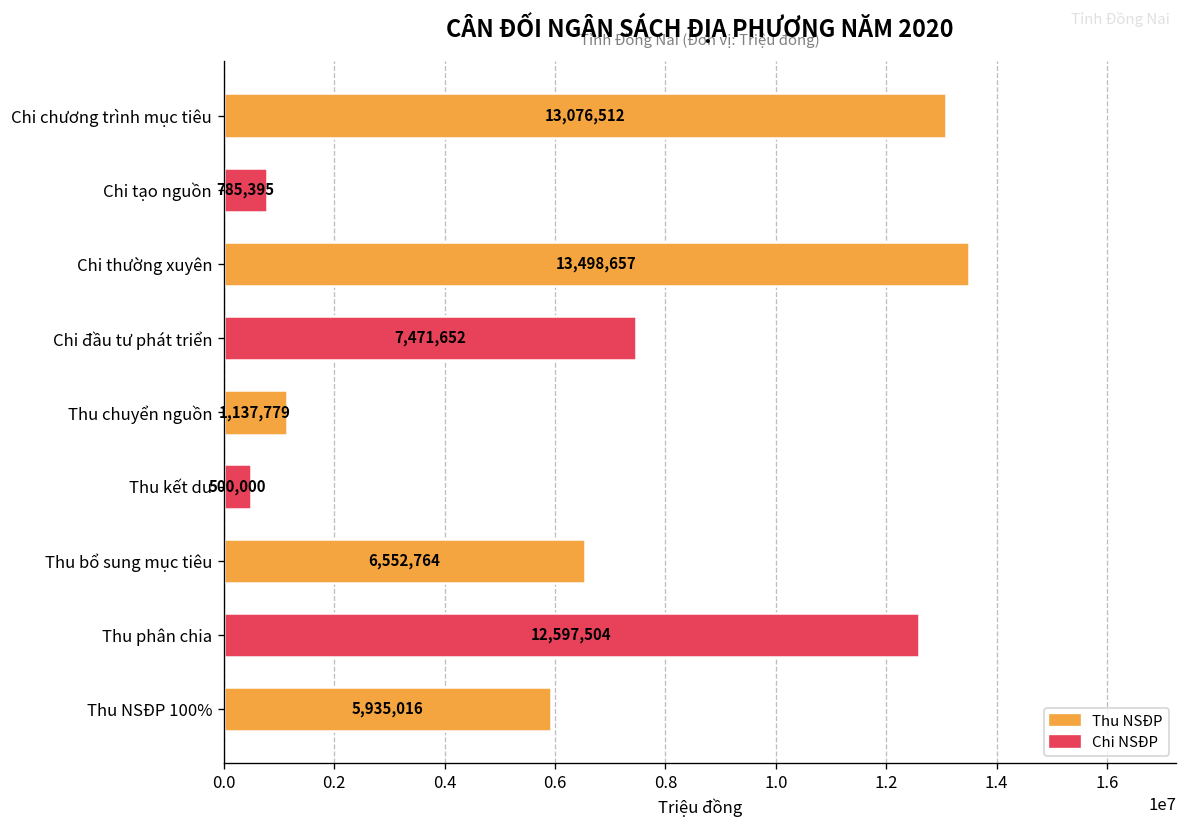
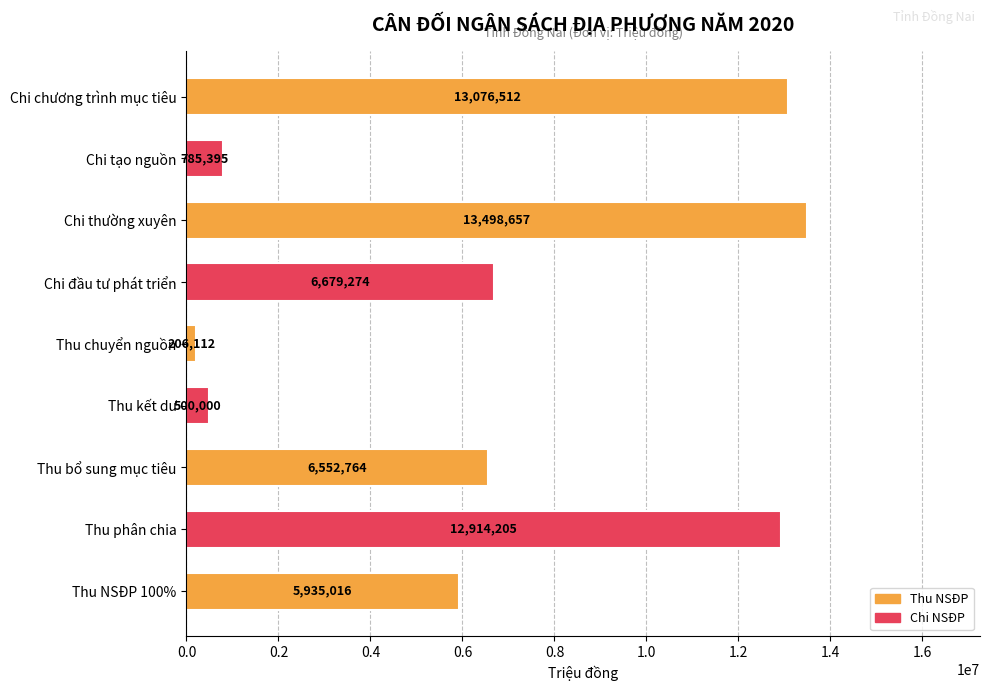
  {
    "Chi chương trình mục tiêu": "13,076,512",
    "Chi tạo nguồn": "785,395",
    "Chi thường xuyên": "13,498,657",
-   "Chi đầu tư phát triển": "7,471,652",
-   "Thu chuyển nguồn": "1,137,779",
+   "Chi đầu tư phát triển": "6,679,274",
+   "Thu chuyển nguồn": "206,112",
    "Thu kết dư": "500,000",
    "Thu bổ sung mục tiêu": "6,552,764",
-   "Thu phân chia": "12,597,504",
+   "Thu phân chia": "12,914,205",
    "Thu NSĐP 100%": "5,935,016"
  }
